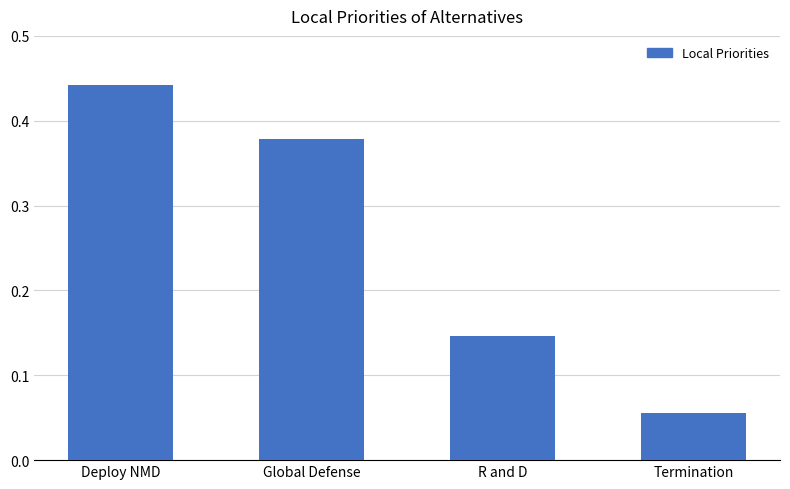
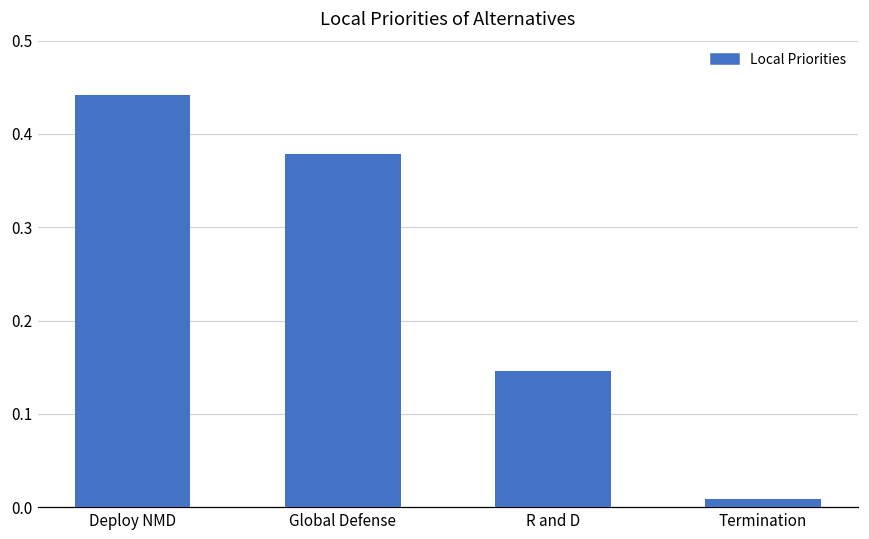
  {
    "Deploy NMD": 0.44,
    "Global Defense": 0.38,
    "R and D": 0.15,
-   "Termination": 0.06
+   "Termination": 0.01
  }
